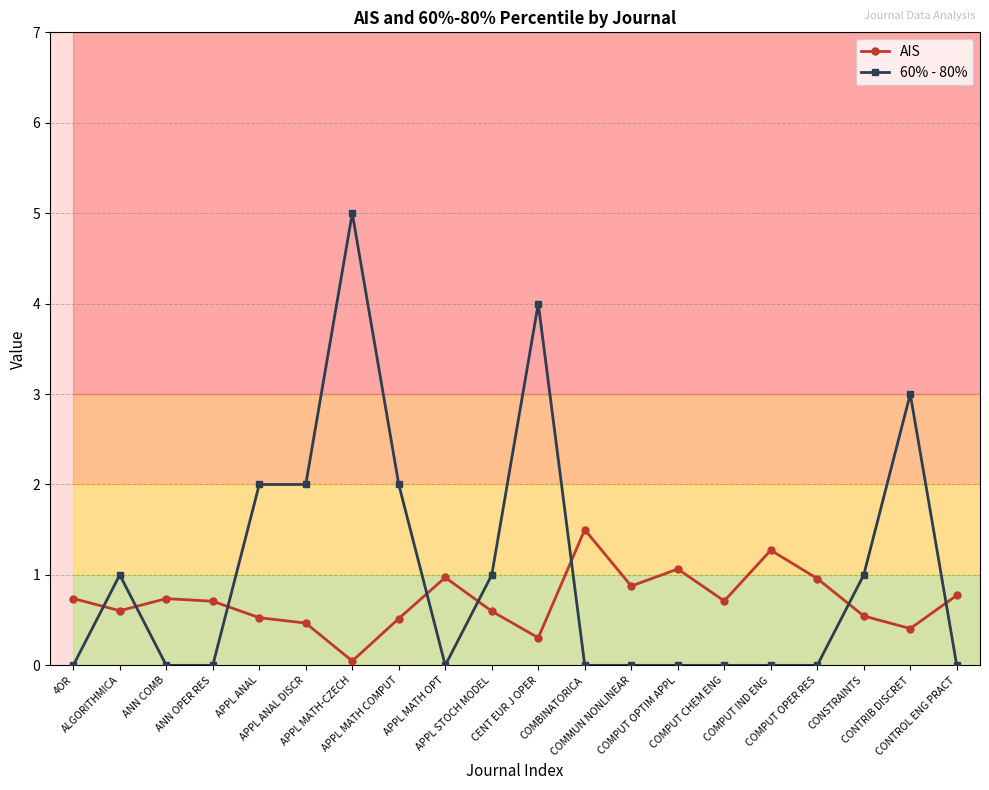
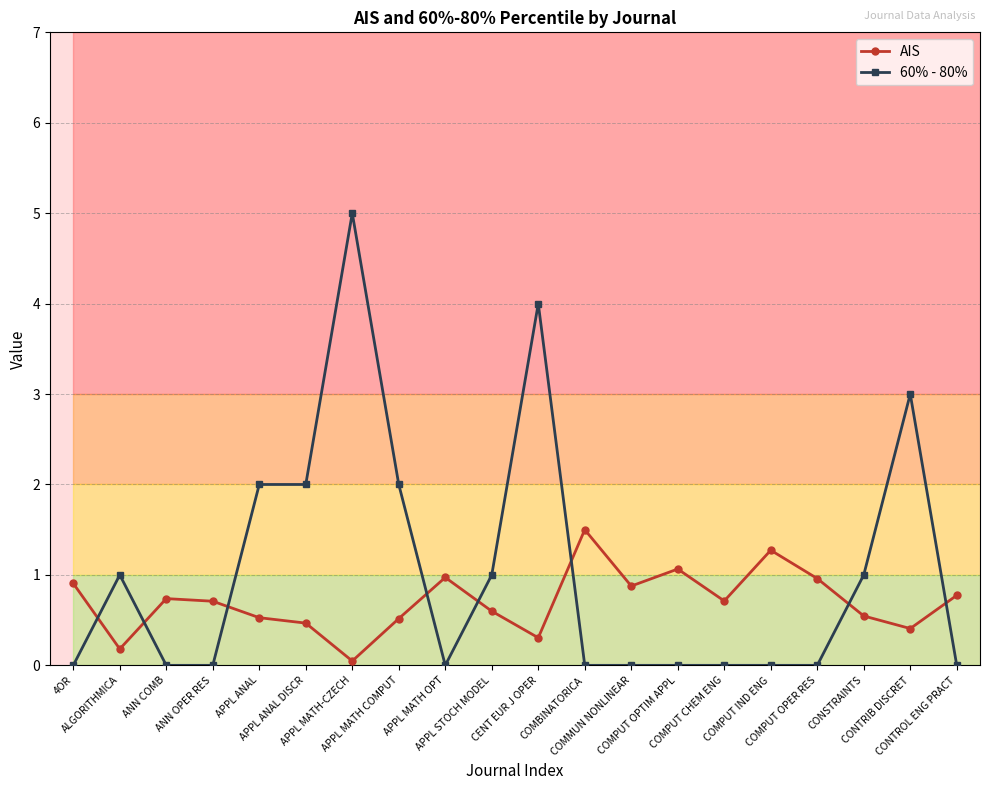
  {
    "AIS": {
-     "4OR": 0.7,
-     "ALGORITHMICA": 0.6,
+     "4OR": 0.9,
+     "ALGORITHMICA": 0.2,
      "ANN COMB": 0.7,
      "ANN OPER RES": 0.7,
      "APPL ANAL": 0.5,
      "APPL ANAL DISCR": 0.5,
      "APPL MATH-CZECH": 0.0,
      "APPL MATH COMPUT": 0.5,
      "APPL MATH OPT": 1.0,
      "APPL STOCH MODEL": 0.6,
      "CENT EUR J OPER": 0.3,
      "COMBINATORICA": 1.5,
      "COMMUN NONLINEAR": 0.9,
      "COMPUT OPTIM APPL": 1.1,
      "COMPUT CHEM ENG": 0.7,
      "COMPUT IND ENG": 1.3,
      "COMPUT OPER RES": 1.0,
      "CONSTRAINTS": 0.5,
      "CONTRIB DISCRET": 0.4,
      "CONTROL ENG PRACT": 0.8
    },
    "60% - 80%": {
      "4OR": 0.0,
      "ALGORITHMICA": 1.0,
      "ANN COMB": 0.0,
      "ANN OPER RES": 0.0,
      "APPL ANAL": 2.0,
      "APPL ANAL DISCR": 2.0,
      "APPL MATH-CZECH": 5.0,
      "APPL MATH COMPUT": 2.0,
      "APPL MATH OPT": 0.0,
      "APPL STOCH MODEL": 1.0,
      "CENT EUR J OPER": 4.0,
      "COMBINATORICA": 0.0,
      "COMMUN NONLINEAR": 0.0,
      "COMPUT OPTIM APPL": 0.0,
      "COMPUT CHEM ENG": 0.0,
      "COMPUT IND ENG": 0.0,
      "COMPUT OPER RES": 0.0,
      "CONSTRAINTS": 1.0,
      "CONTRIB DISCRET": 3.0,
      "CONTROL ENG PRACT": 0.0
    }
  }
